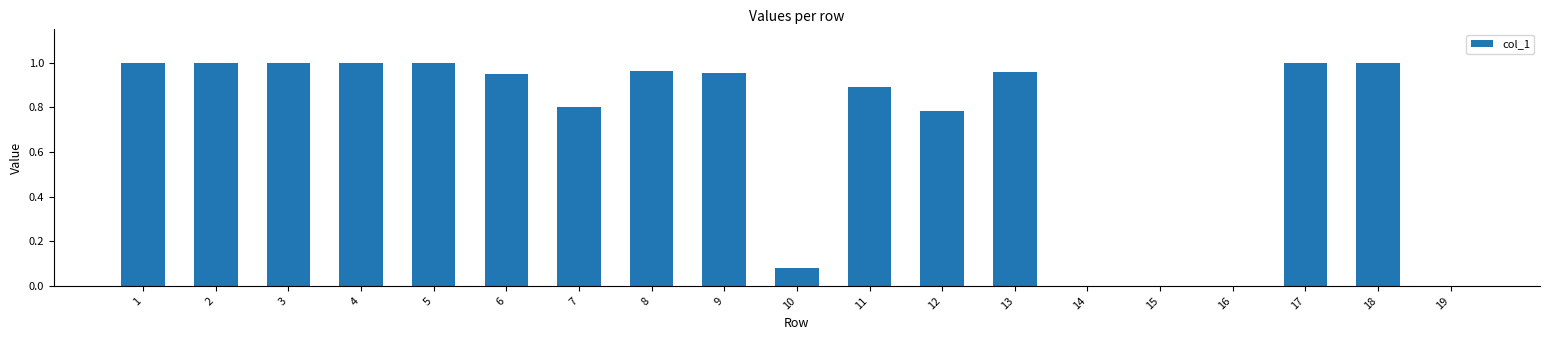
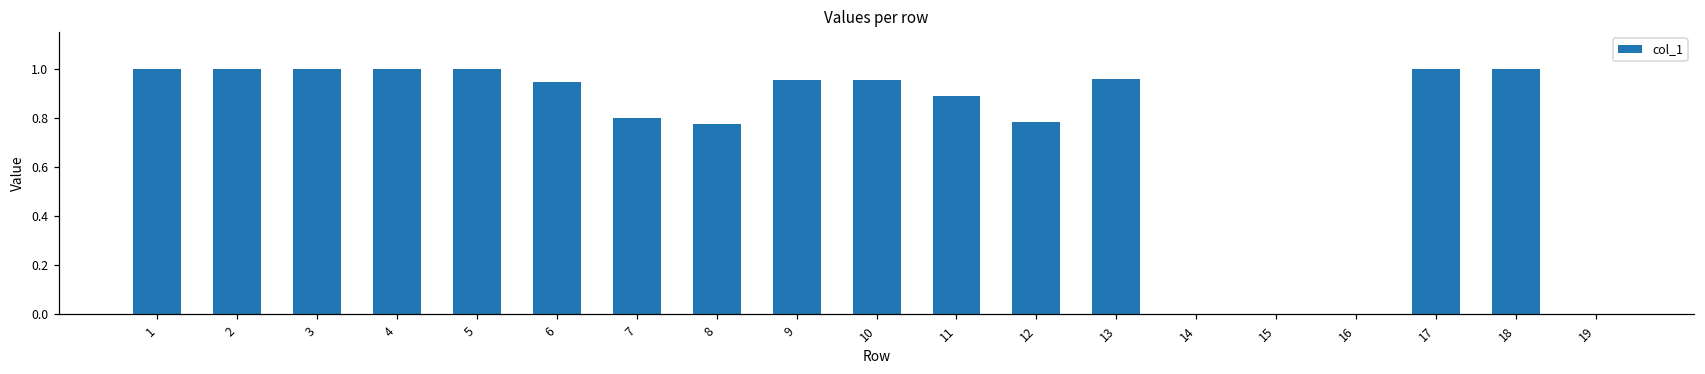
  {
    "1": 1.00,
    "2": 1.00,
    "3": 1.00,
    "4": 1.00,
    "5": 1.00,
    "6": 0.95,
    "7": 0.80,
-   "8": 0.96,
+   "8": 0.78,
    "9": 0.96,
-   "10": 0.08,
+   "10": 0.96,
    "11": 0.89,
    "12": 0.79,
    "13": 0.96,
    "14": 0.00,
    "15": 0.00,
    "16": 0.00,
    "17": 1.00,
    "18": 1.00,
    "19": 0.00
  }
